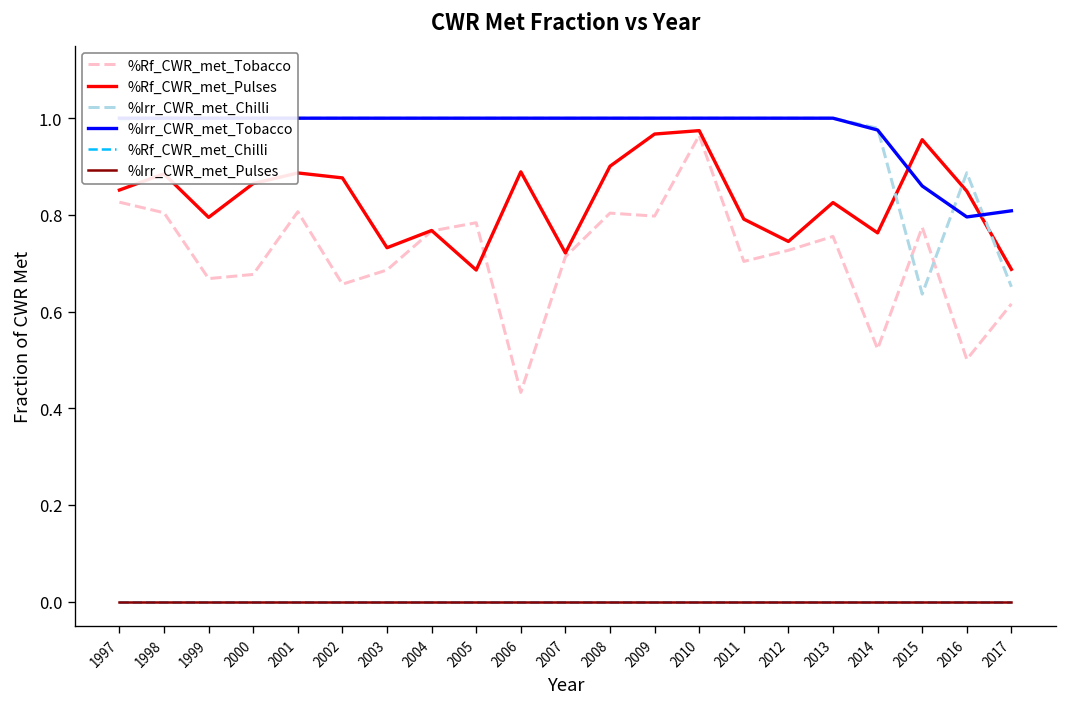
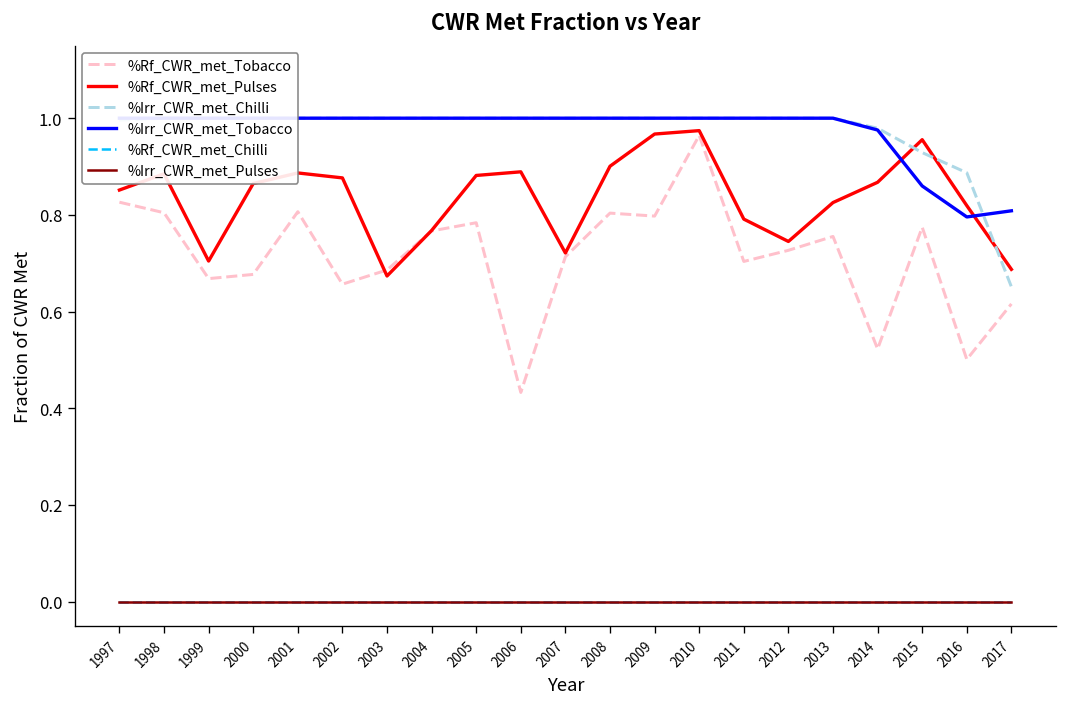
  {
    "%Rf_CWR_met_Tobacco": {
      "1997": 0.83,
      "1998": 0.80,
      "1999": 0.67,
      "2000": 0.68,
      "2001": 0.81,
      "2002": 0.66,
      "2003": 0.69,
      "2005": 0.78,
      "2006": 0.43,
      "2007": 0.71,
      "2008": 0.80,
      "2009": 0.80,
      "2010": 0.96,
      "2011": 0.70,
      "2012": 0.73,
      "2013": 0.76,
      "2014": 0.52,
      "2015": 0.77,
      "2016": 0.50,
      "2017": 0.62
    },
    "%Rf_CWR_met_Pulses": {
-     "1999": 0.79,
+     "1999": 0.70,
      "2002": 0.88,
-     "2003": 0.73,
-     "2005": 0.69,
+     "2003": 0.67,
+     "2005": 0.88,
      "2006": 0.89,
      "2007": 0.72,
      "2008": 0.90,
      "2009": 0.97,
      "2010": 0.97,
      "2011": 0.79,
      "2012": 0.75,
      "2013": 0.83,
-     "2014": 0.76,
+     "2014": 0.87,
      "2015": 0.96,
-     "2016": 0.85,
+     "2016": 0.82,
      "2017": 0.69
    },
    "%Irr_CWR_met_Chilli": {
-     "2015": 0.64,
+     "2015": 0.93,
      "2016": 0.89,
      "2017": 0.65
    },
    "%Irr_CWR_met_Tobacco": {
      "2015": 0.86,
      "2016": 0.80,
      "2017": 0.81
    },
    "%Irr_CWR_met_Pulses": {
      "1997": 0.00,
      "1998": 0.00,
      "1999": 0.00,
      "2000": 0.00,
      "2001": 0.00,
      "2002": 0.00,
      "2003": 0.00,
      "2004": 0.00,
      "2005": 0.00,
      "2006": 0.00,
      "2007": 0.00,
      "2008": 0.00,
      "2009": 0.00,
      "2010": 0.00,
      "2011": 0.00,
      "2012": 0.00,
      "2013": 0.00,
      "2014": 0.00,
      "2015": 0.00,
      "2016": 0.00,
      "2017": 0.00
    }
  }
